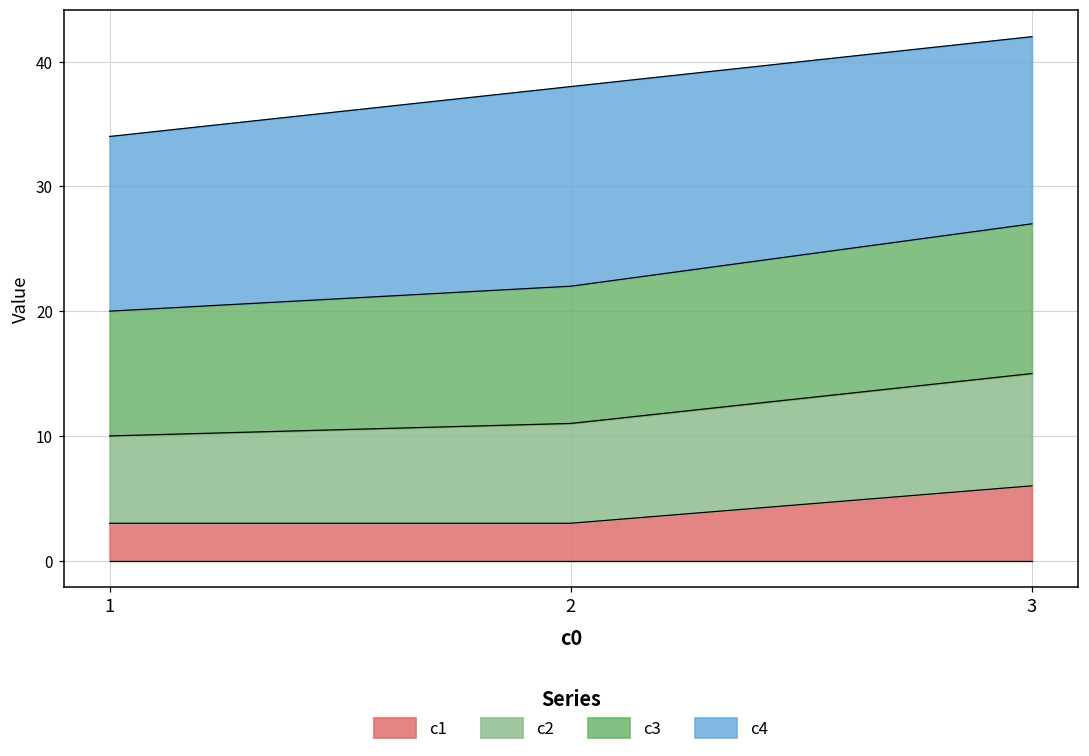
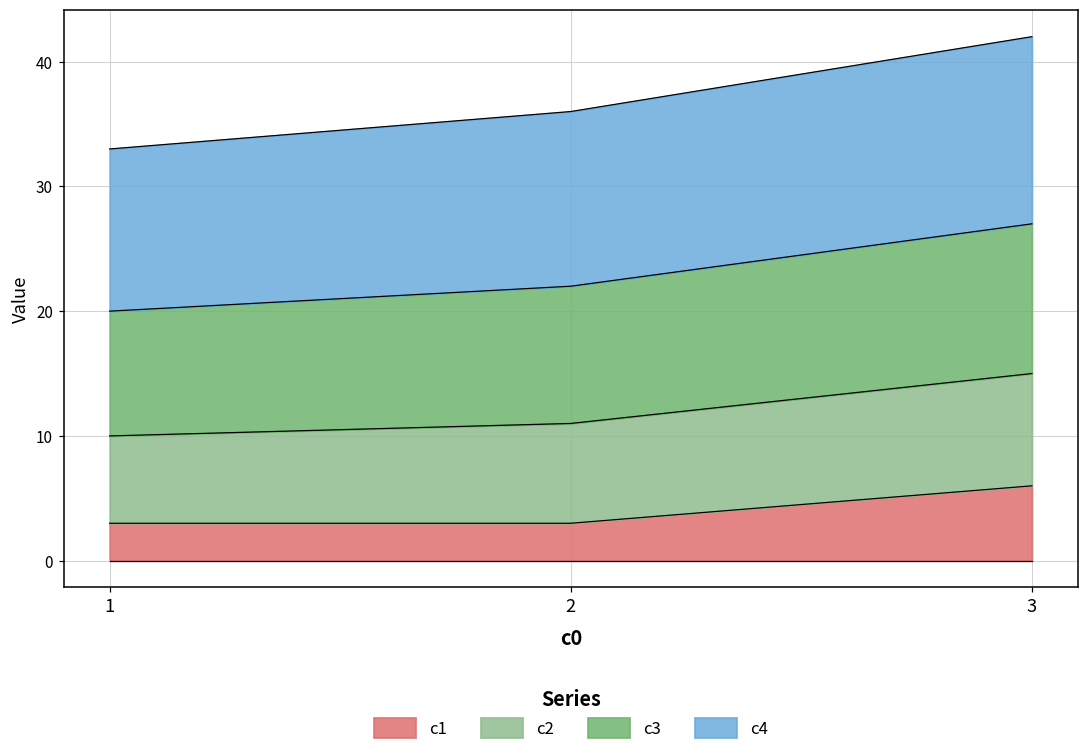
  {
    "c1": {
      "1": 3,
      "2": 3,
      "3": 6
    },
    "c4": {
-     "1": 14,
-     "2": 16,
+     "1": 13,
+     "2": 14,
      "3": 15
    }
  }
